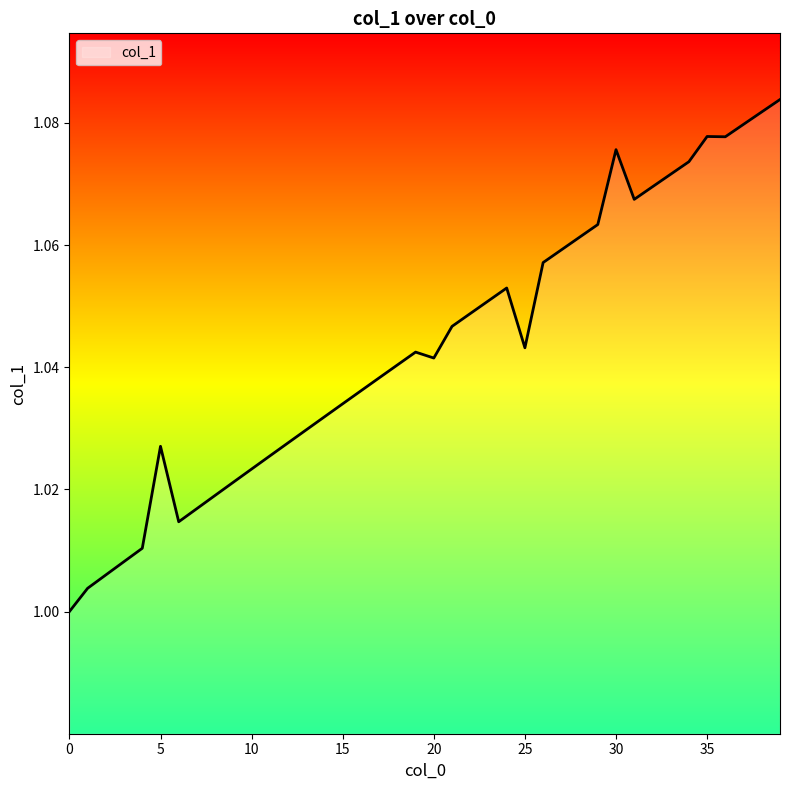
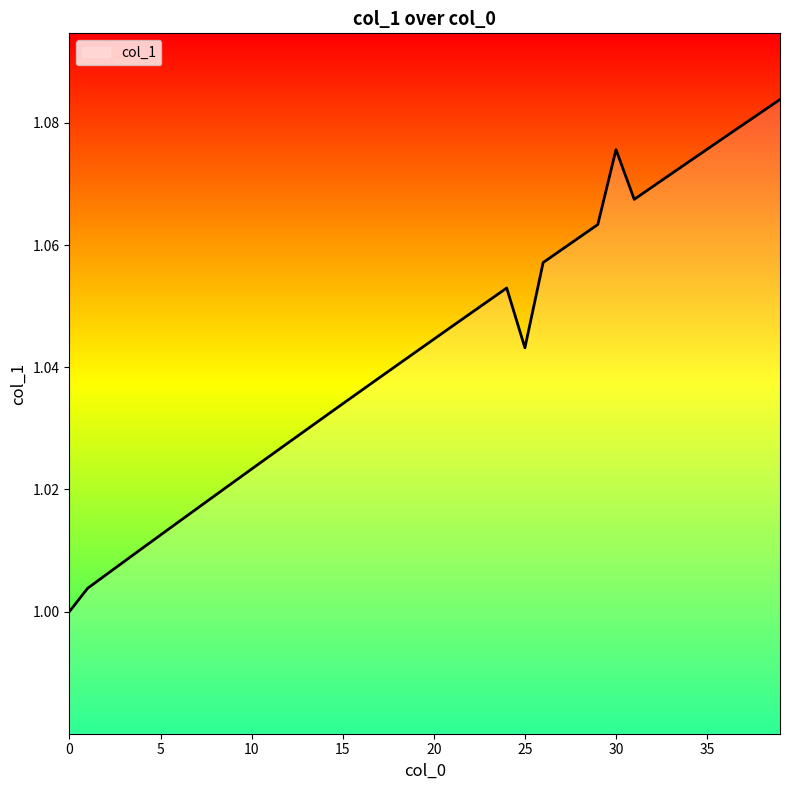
  {
    "0": 1.000,
-   "5": 1.027,
+   "5": 1.013,
    "10": 1.023,
    "15": 1.034,
-   "20": 1.042,
+   "20": 1.045,
    "25": 1.043,
    "30": 1.076,
-   "35": 1.078
+   "35": 1.076
  }
